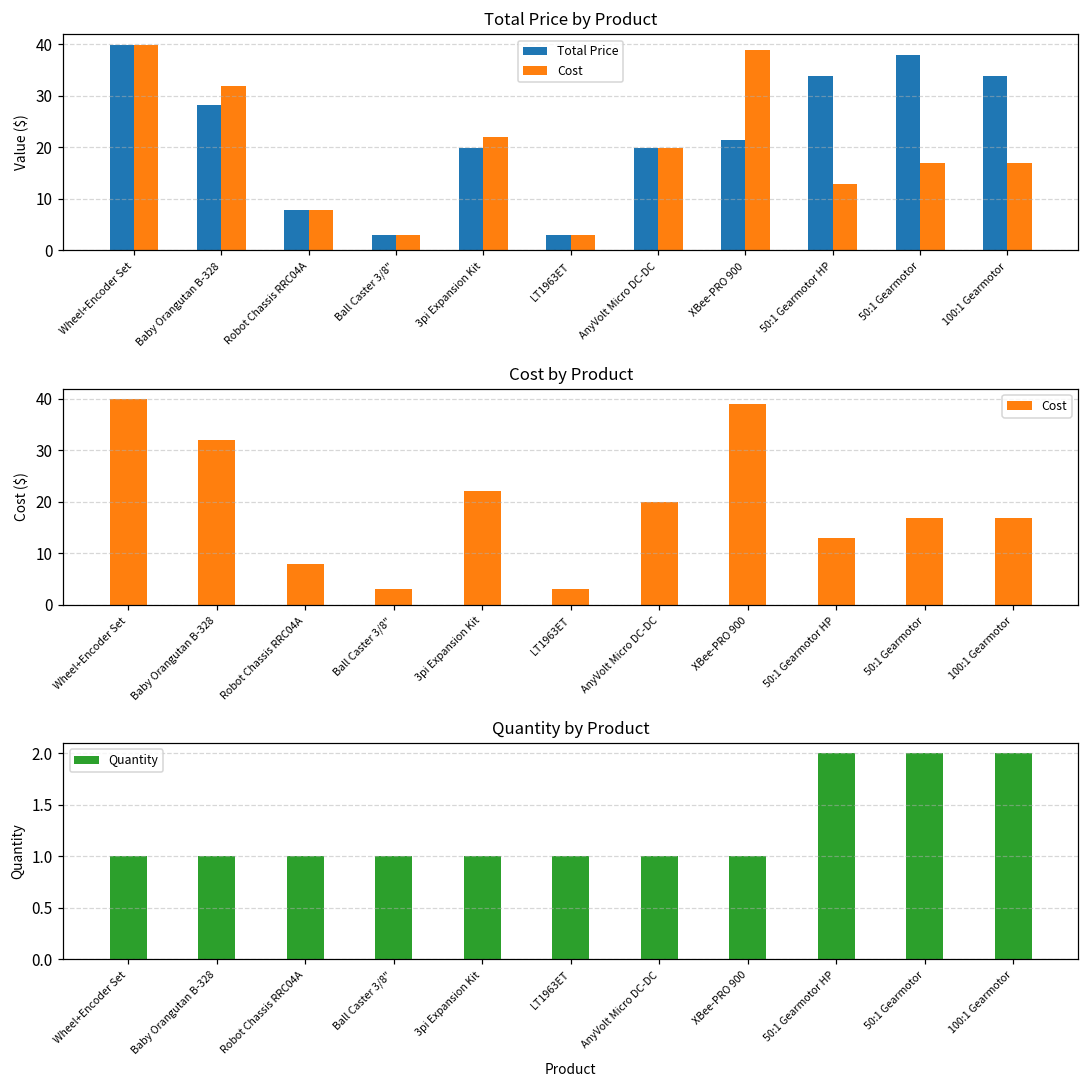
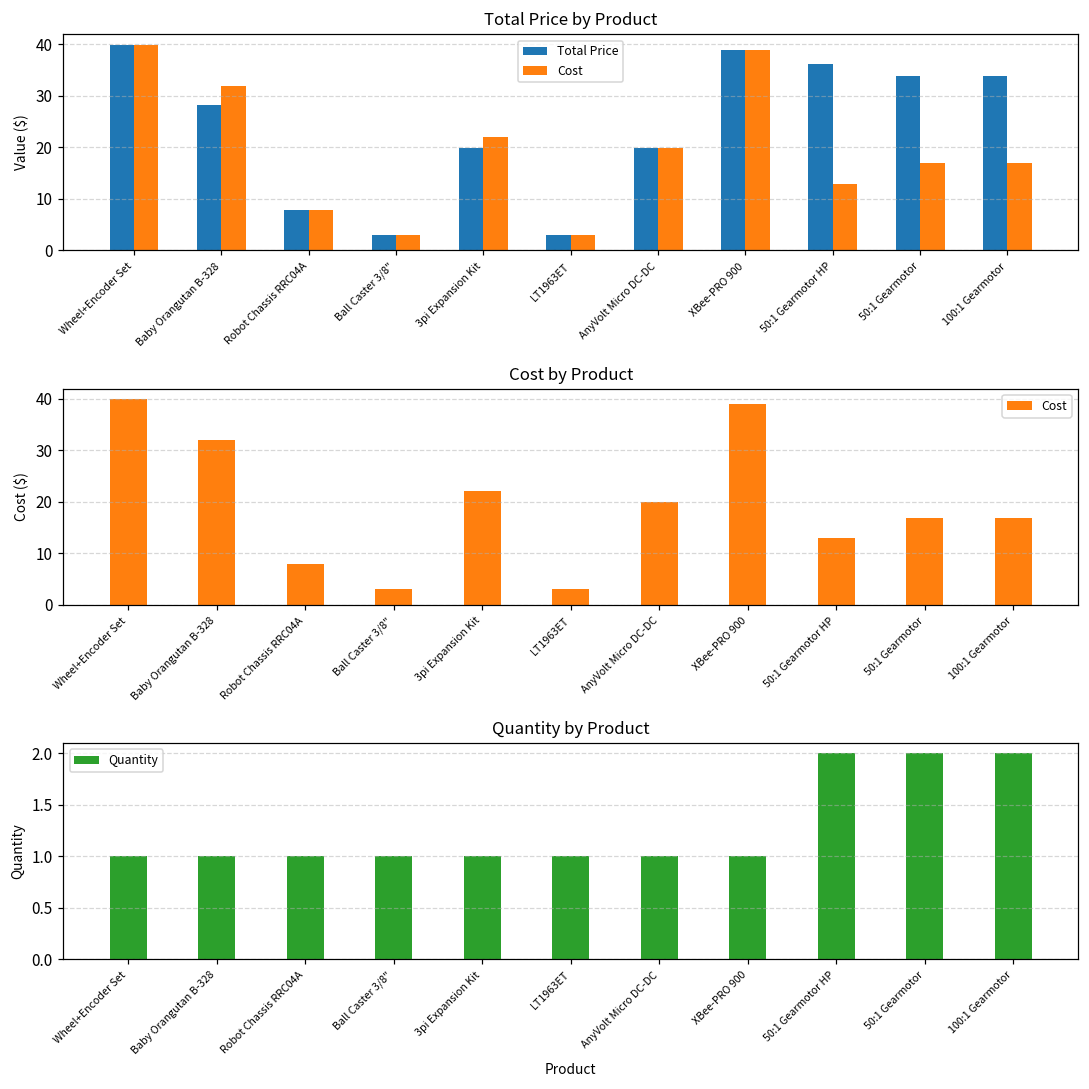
  {
    "Total Price by Product": {
      "Total Price": {
        "Wheel+Encoder Set": 40,
        "Baby Orangutan B-328": 28,
        "Robot Chassis RRC04A": 8,
        "Ball Caster 3/8\"": 3,
        "3pi Expansion Kit": 20,
        "LT1963ET": 3,
        "AnyVolt Micro DC-DC": 20,
-       "XBee-PRO 900": 22,
-       "50:1 Gearmotor HP": 34,
-       "50:1 Gearmotor": 38,
+       "XBee-PRO 900": 39,
+       "50:1 Gearmotor HP": 36,
+       "50:1 Gearmotor": 34,
        "100:1 Gearmotor": 34
      },
      "Cost": {
        "Wheel+Encoder Set": 40,
        "Baby Orangutan B-328": 32,
        "Robot Chassis RRC04A": 8,
        "Ball Caster 3/8\"": 3,
        "3pi Expansion Kit": 22,
        "LT1963ET": 3,
        "AnyVolt Micro DC-DC": 20,
        "XBee-PRO 900": 39,
        "50:1 Gearmotor HP": 13,
        "50:1 Gearmotor": 17,
        "100:1 Gearmotor": 17
      }
    },
    "Cost by Product": {
      "Wheel+Encoder Set": 40,
      "Baby Orangutan B-328": 32,
      "Robot Chassis RRC04A": 8,
      "Ball Caster 3/8\"": 3,
      "3pi Expansion Kit": 22,
      "LT1963ET": 3,
      "AnyVolt Micro DC-DC": 20,
      "XBee-PRO 900": 39,
      "50:1 Gearmotor HP": 13,
      "50:1 Gearmotor": 17,
      "100:1 Gearmotor": 17
    },
    "Quantity by Product": {
      "Wheel+Encoder Set": 1.0,
      "Baby Orangutan B-328": 1.0,
      "Robot Chassis RRC04A": 1.0,
      "Ball Caster 3/8\"": 1.0,
      "3pi Expansion Kit": 1.0,
      "LT1963ET": 1.0,
      "AnyVolt Micro DC-DC": 1.0,
      "XBee-PRO 900": 1.0,
      "50:1 Gearmotor HP": 2.0,
      "50:1 Gearmotor": 2.0,
      "100:1 Gearmotor": 2.0
    }
  }
